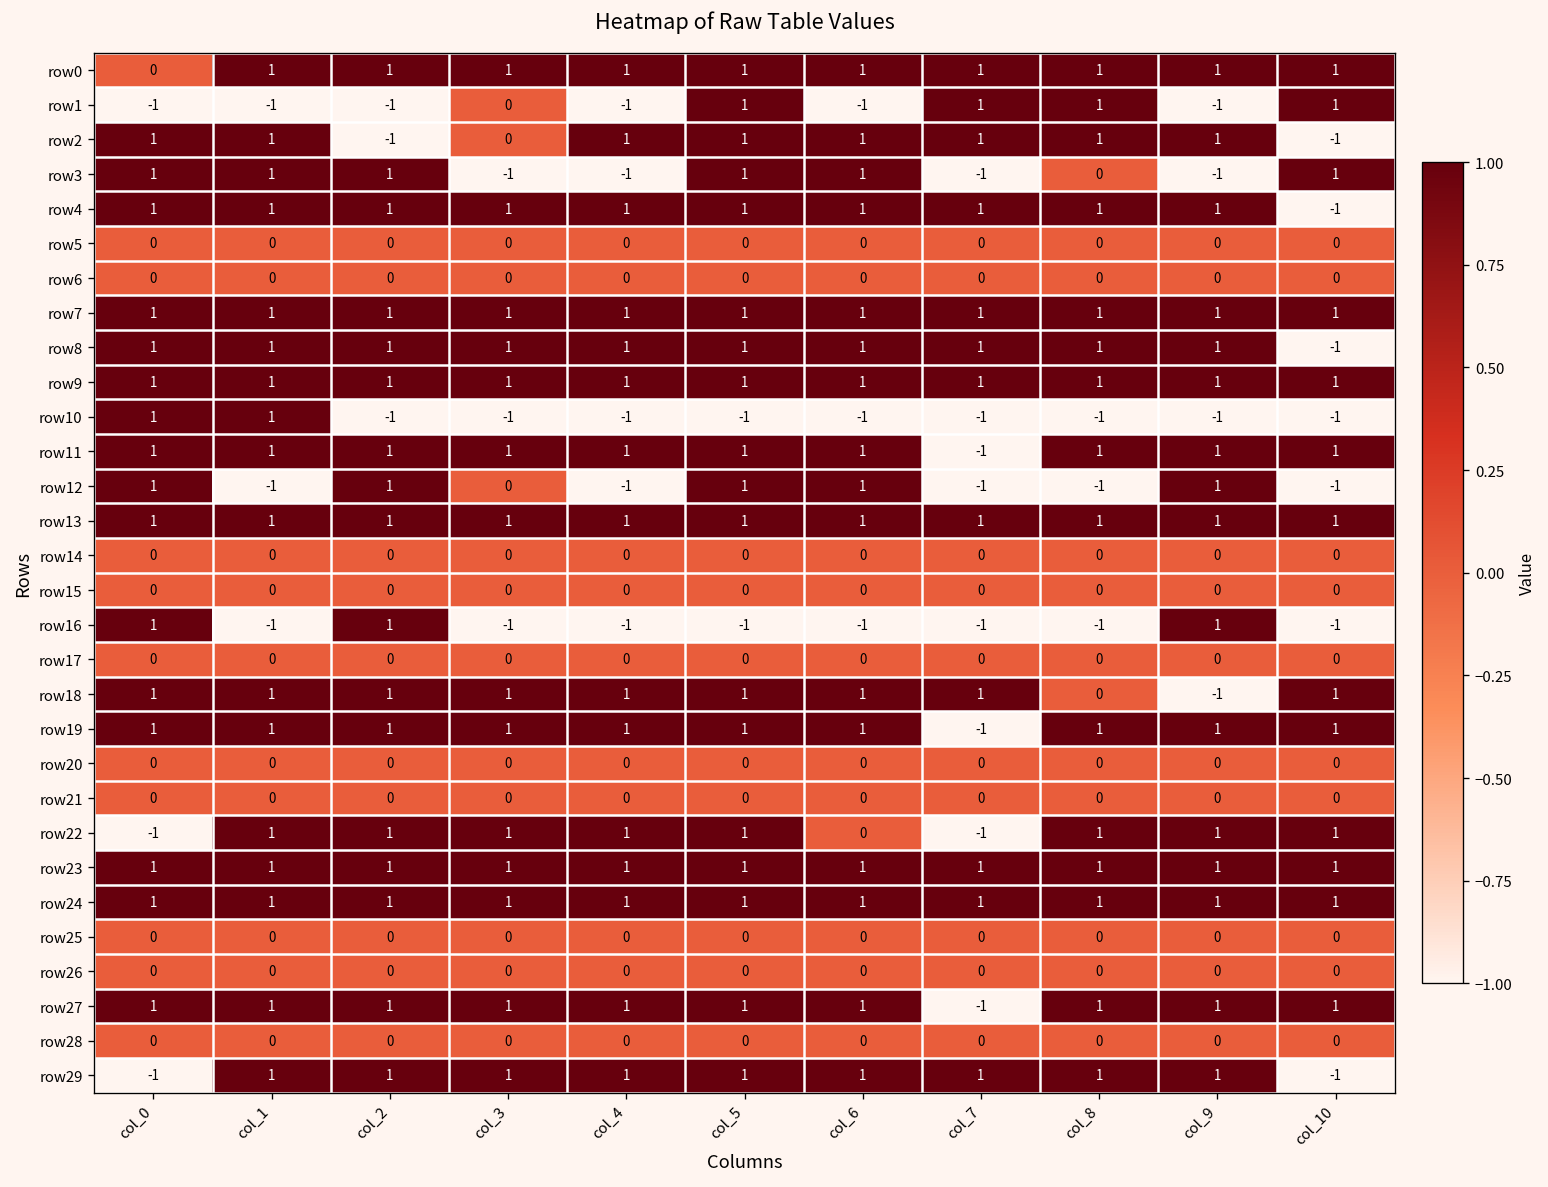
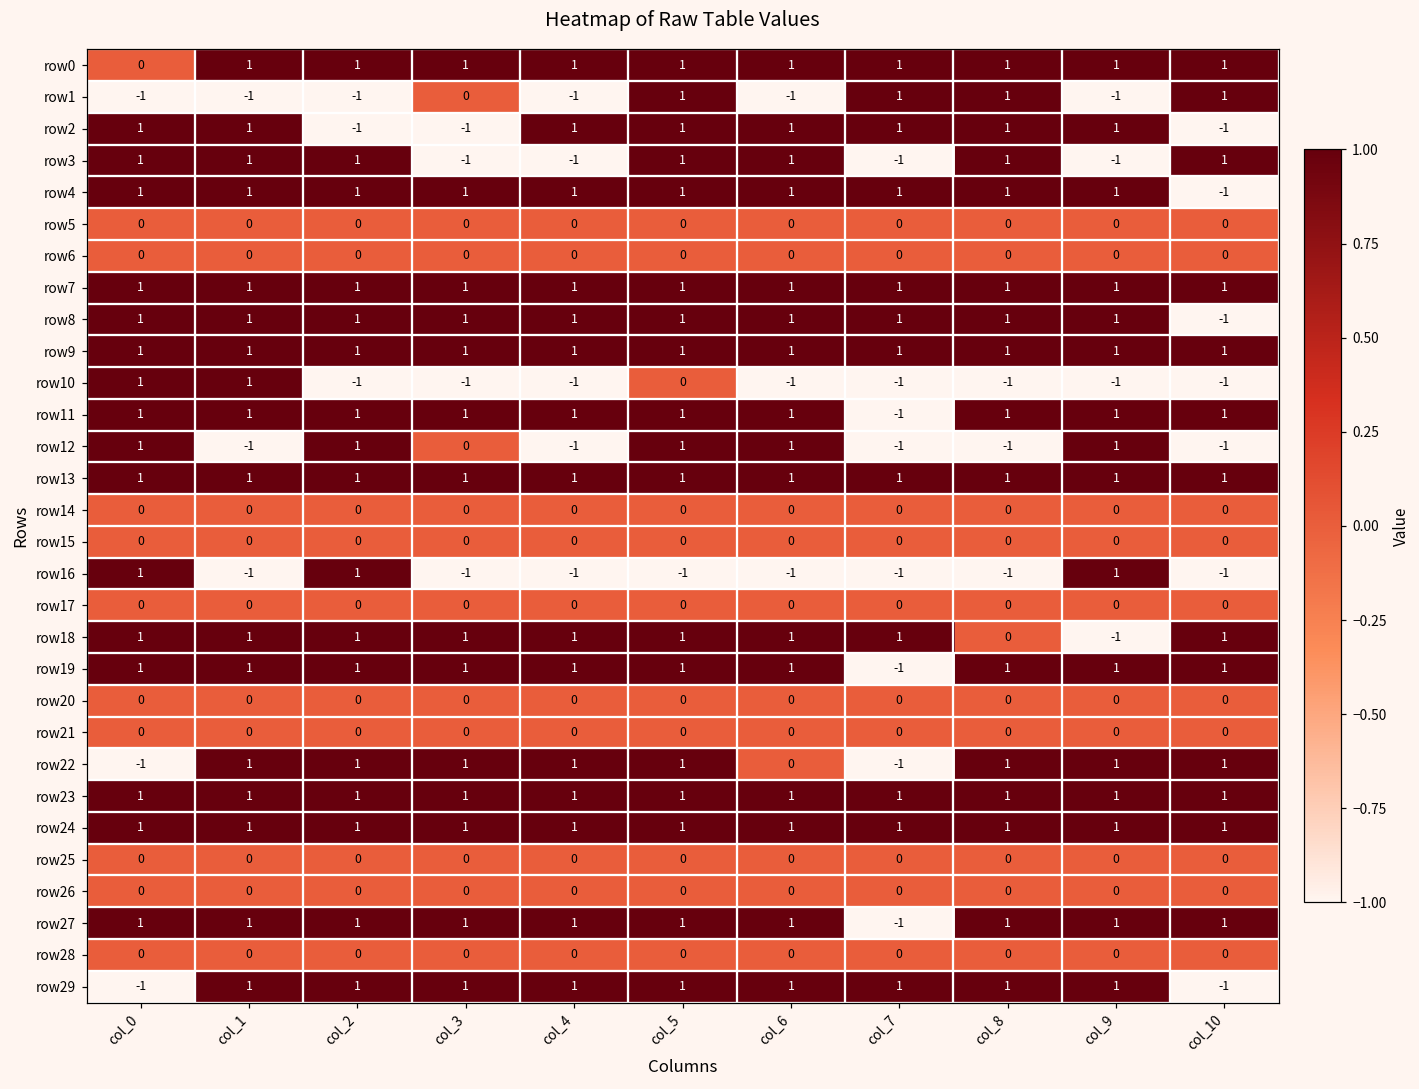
  {
    "row2": {
      "col_0": 1,
      "col_1": 1,
      "col_2": -1,
-     "col_3": 0,
+     "col_3": -1,
      "col_4": 1,
      "col_5": 1,
      "col_6": 1,
      "col_7": 1,
      "col_8": 1,
      "col_9": 1,
      "col_10": -1
    },
    "row3": {
      "col_0": 1,
      "col_1": 1,
      "col_2": 1,
      "col_3": -1,
      "col_4": -1,
      "col_5": 1,
      "col_6": 1,
      "col_7": -1,
-     "col_8": 0,
+     "col_8": 1,
      "col_9": -1,
      "col_10": 1
    },
    "row10": {
      "col_0": 1,
      "col_1": 1,
      "col_2": -1,
      "col_3": -1,
      "col_4": -1,
-     "col_5": -1,
+     "col_5": 0,
      "col_6": -1,
      "col_7": -1,
      "col_8": -1,
      "col_9": -1,
      "col_10": -1
    }
  }
